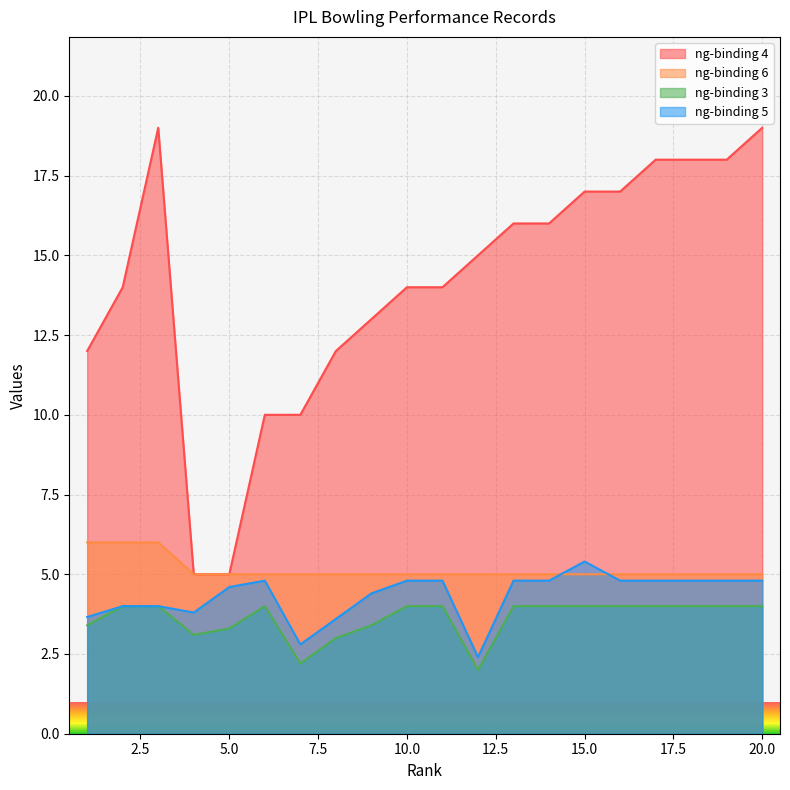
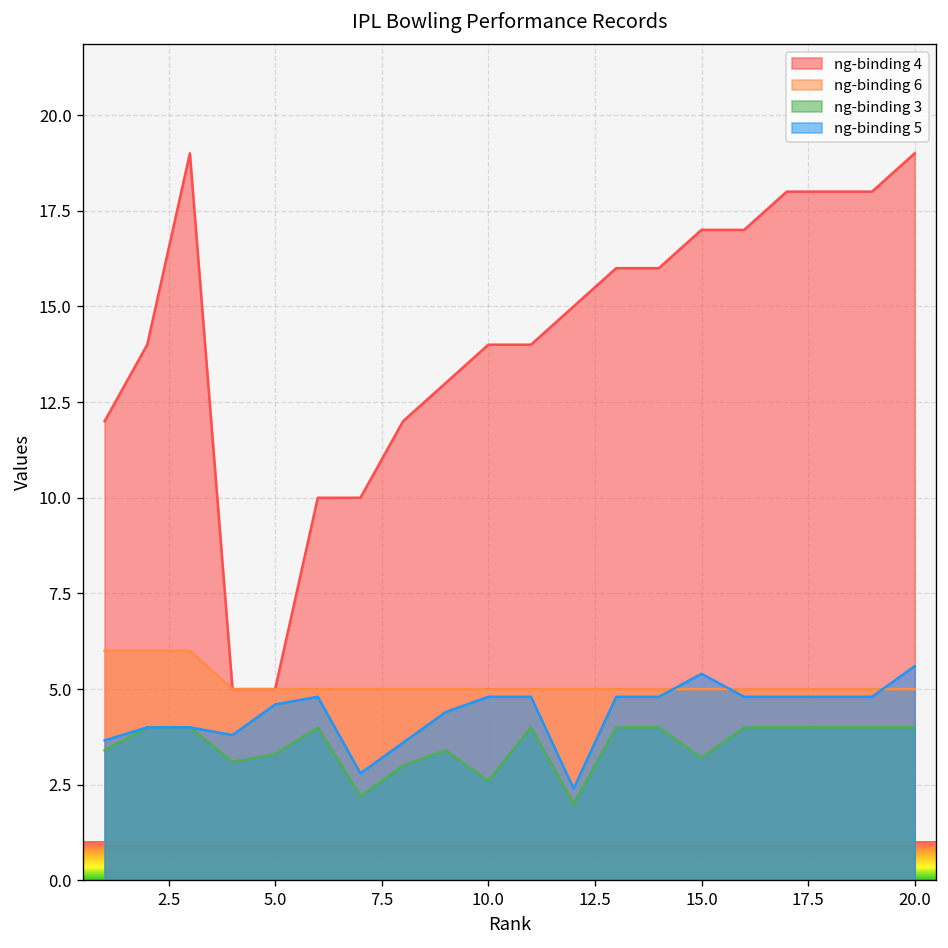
  {
    "ng-binding 3": {
      "5.0": 3.3,
-     "10.0": 4.0,
-     "15.0": 4.0,
+     "10.0": 2.6,
+     "15.0": 3.2,
      "20.0": 4.0
    },
    "ng-binding 5": {
      "5.0": 4.6,
      "10.0": 4.8,
      "15.0": 5.4,
-     "20.0": 4.8
+     "20.0": 5.6
    }
  }
